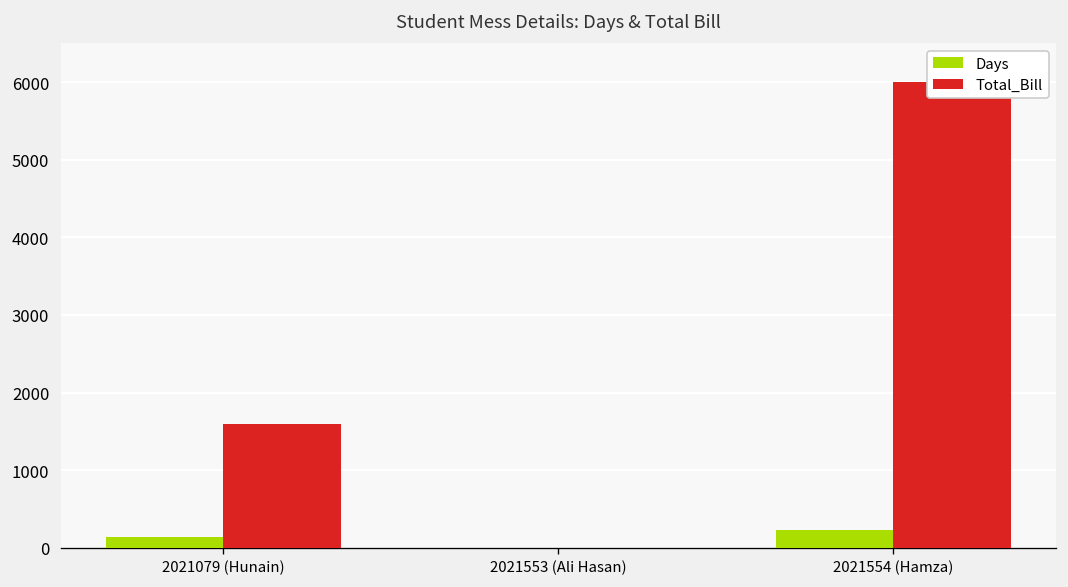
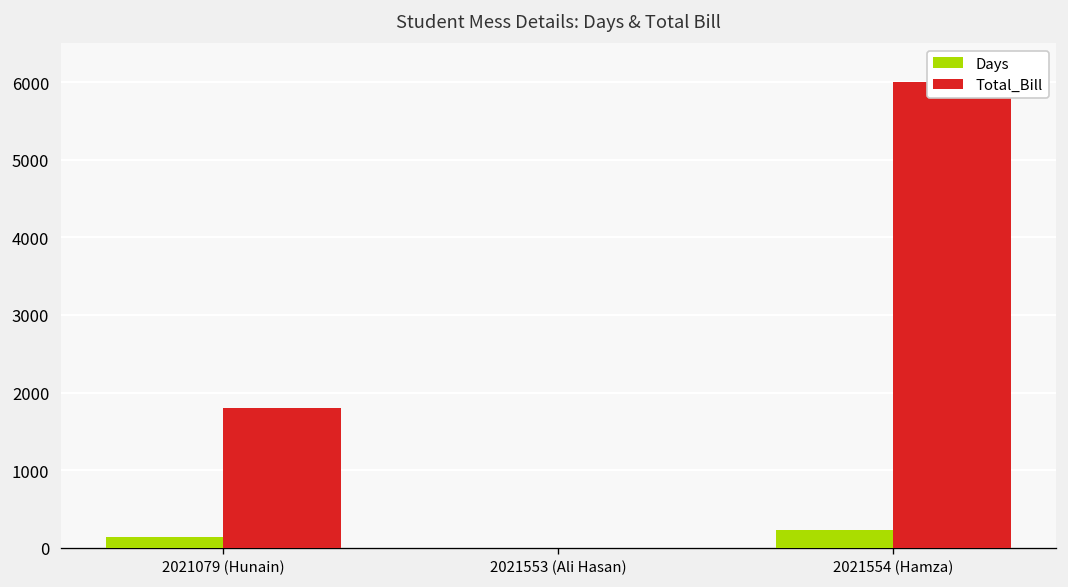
  {
    "Days": {
      "2021079 (Hunain)": 100,
      "2021553 (Ali Hasan)": 0,
      "2021554 (Hamza)": 200
    },
    "Total_Bill": {
-     "2021079 (Hunain)": 1600,
+     "2021079 (Hunain)": 1800,
      "2021553 (Ali Hasan)": 0
    }
  }
